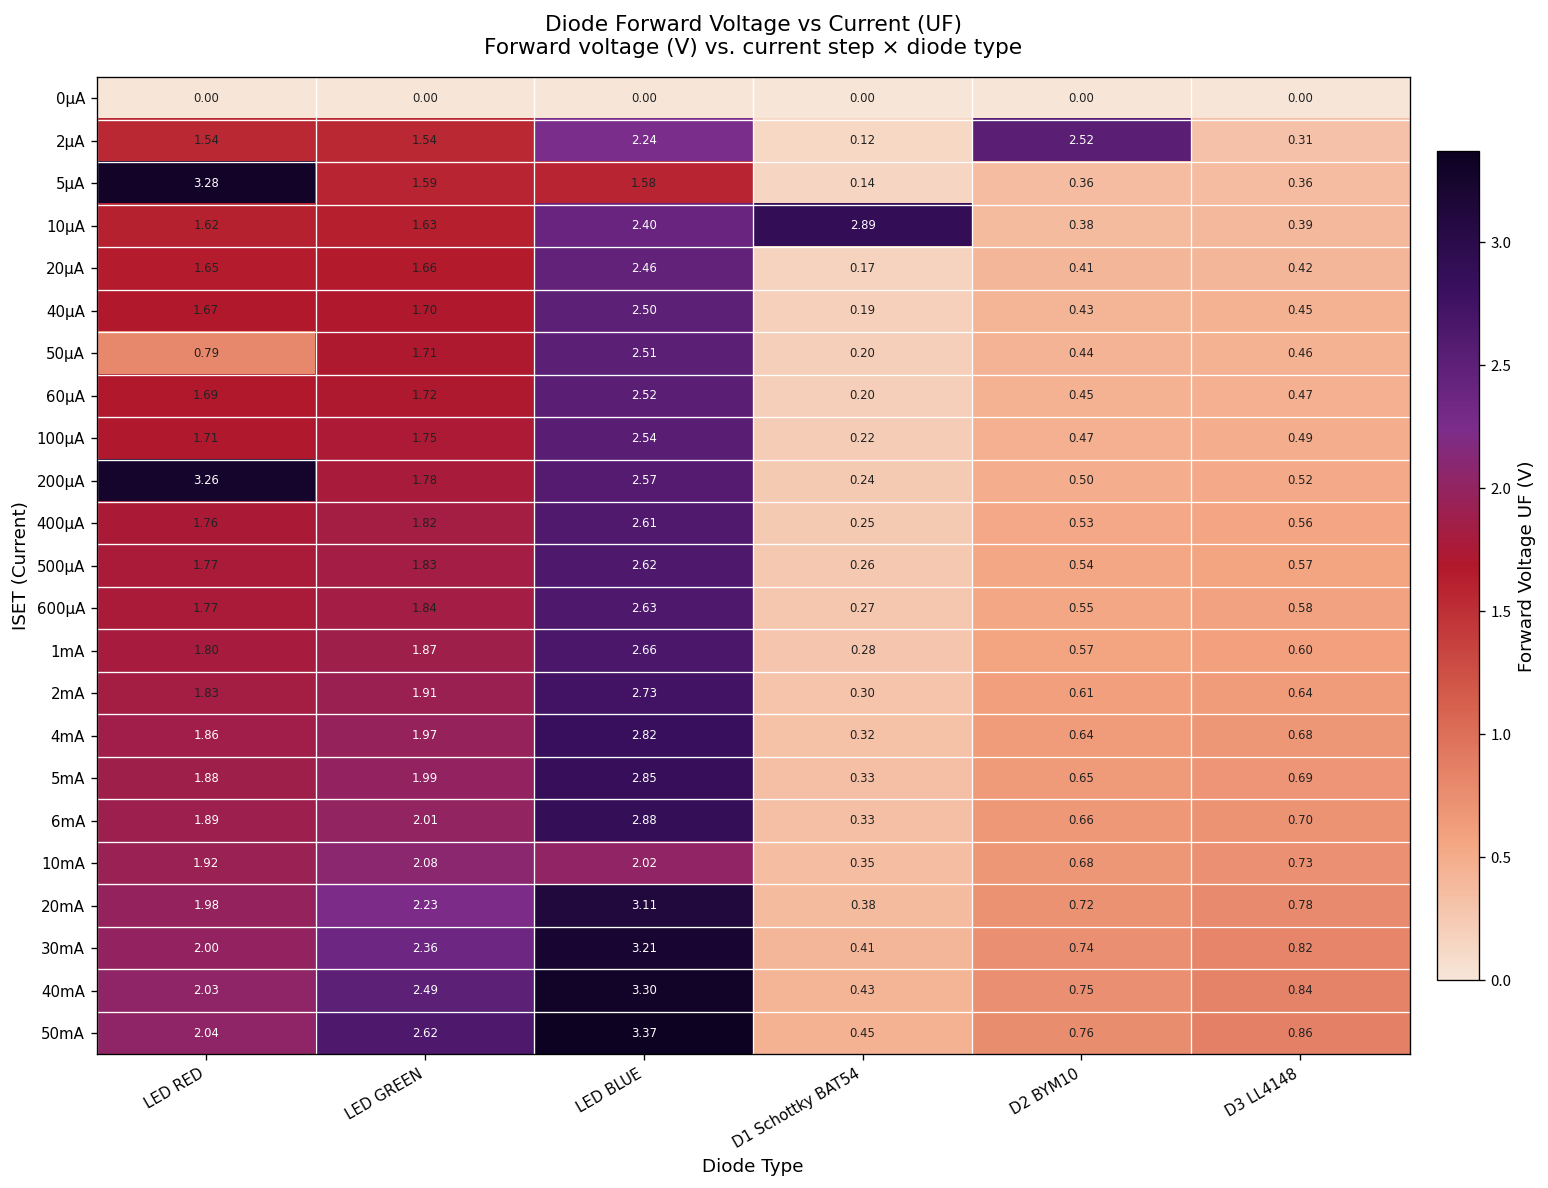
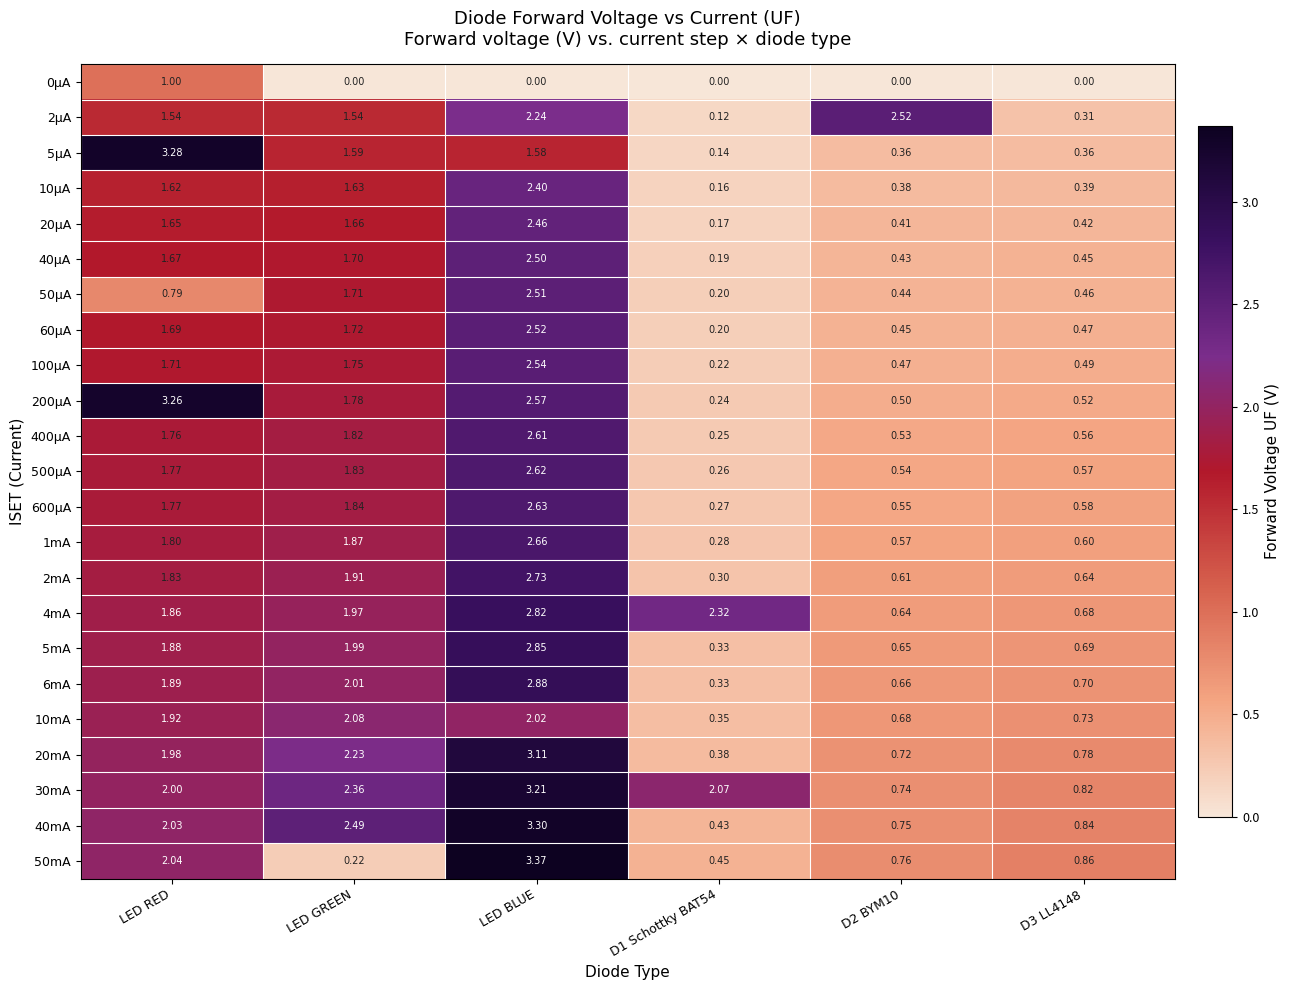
  {
    "0µA": {
-     "LED RED": 0.00,
+     "LED RED": 1.00,
      "LED GREEN": 0.00,
      "LED BLUE": 0.00,
      "D1 Schottky BAT54": 0.00,
      "D2 BYM10": 0.00,
      "D3 LL4148": 0.00
    },
    "2µA": {
      "LED RED": 1.54,
      "LED GREEN": 1.54,
      "LED BLUE": 2.24,
      "D1 Schottky BAT54": 0.12,
      "D2 BYM10": 2.52,
      "D3 LL4148": 0.31
    },
    "5µA": {
      "LED RED": 3.28,
      "LED GREEN": 1.59,
      "LED BLUE": 1.58,
      "D1 Schottky BAT54": 0.14,
      "D2 BYM10": 0.36,
      "D3 LL4148": 0.36
    },
    "10µA": {
      "LED RED": 1.62,
      "LED GREEN": 1.63,
      "LED BLUE": 2.40,
-     "D1 Schottky BAT54": 2.89,
+     "D1 Schottky BAT54": 0.16,
      "D2 BYM10": 0.38,
      "D3 LL4148": 0.39
    },
    "20µA": {
      "LED RED": 1.65,
      "LED GREEN": 1.66,
      "LED BLUE": 2.46,
      "D1 Schottky BAT54": 0.17,
      "D2 BYM10": 0.41,
      "D3 LL4148": 0.42
    },
    "40µA": {
      "LED RED": 1.67,
      "LED GREEN": 1.70,
      "LED BLUE": 2.50,
      "D1 Schottky BAT54": 0.19,
      "D2 BYM10": 0.43,
      "D3 LL4148": 0.45
    },
    "50µA": {
      "LED RED": 0.79,
      "LED GREEN": 1.71,
      "LED BLUE": 2.51,
      "D1 Schottky BAT54": 0.20,
      "D2 BYM10": 0.44,
      "D3 LL4148": 0.46
    },
    "60µA": {
      "LED RED": 1.69,
      "LED GREEN": 1.72,
      "LED BLUE": 2.52,
      "D1 Schottky BAT54": 0.20,
      "D2 BYM10": 0.45,
      "D3 LL4148": 0.47
    },
    "100µA": {
      "LED RED": 1.71,
      "LED GREEN": 1.75,
      "LED BLUE": 2.54,
      "D1 Schottky BAT54": 0.22,
      "D2 BYM10": 0.47,
      "D3 LL4148": 0.49
    },
    "200µA": {
      "LED RED": 3.26,
      "LED GREEN": 1.78,
      "LED BLUE": 2.57,
      "D1 Schottky BAT54": 0.24,
      "D2 BYM10": 0.50,
      "D3 LL4148": 0.52
    },
    "400µA": {
      "LED RED": 1.76,
      "LED GREEN": 1.82,
      "LED BLUE": 2.61,
      "D1 Schottky BAT54": 0.25,
      "D2 BYM10": 0.53,
      "D3 LL4148": 0.56
    },
    "500µA": {
      "LED RED": 1.77,
      "LED GREEN": 1.83,
      "LED BLUE": 2.62,
      "D1 Schottky BAT54": 0.26,
      "D2 BYM10": 0.54,
      "D3 LL4148": 0.57
    },
    "600µA": {
      "LED RED": 1.77,
      "LED GREEN": 1.84,
      "LED BLUE": 2.63,
      "D1 Schottky BAT54": 0.27,
      "D2 BYM10": 0.55,
      "D3 LL4148": 0.58
    },
    "1mA": {
      "LED RED": 1.80,
      "LED GREEN": 1.87,
      "LED BLUE": 2.66,
      "D1 Schottky BAT54": 0.28,
      "D2 BYM10": 0.57,
      "D3 LL4148": 0.60
    },
    "2mA": {
      "LED RED": 1.83,
      "LED GREEN": 1.91,
      "LED BLUE": 2.73,
      "D1 Schottky BAT54": 0.30,
      "D2 BYM10": 0.61,
      "D3 LL4148": 0.64
    },
    "4mA": {
      "LED RED": 1.86,
      "LED GREEN": 1.97,
      "LED BLUE": 2.82,
-     "D1 Schottky BAT54": 0.32,
+     "D1 Schottky BAT54": 2.32,
      "D2 BYM10": 0.64,
      "D3 LL4148": 0.68
    },
    "5mA": {
      "LED RED": 1.88,
      "LED GREEN": 1.99,
      "LED BLUE": 2.85,
      "D1 Schottky BAT54": 0.33,
      "D2 BYM10": 0.65,
      "D3 LL4148": 0.69
    },
    "6mA": {
      "LED RED": 1.89,
      "LED GREEN": 2.01,
      "LED BLUE": 2.88,
      "D1 Schottky BAT54": 0.33,
      "D2 BYM10": 0.66,
      "D3 LL4148": 0.70
    },
    "10mA": {
      "LED RED": 1.92,
      "LED GREEN": 2.08,
      "LED BLUE": 2.02,
      "D1 Schottky BAT54": 0.35,
      "D2 BYM10": 0.68,
      "D3 LL4148": 0.73
    },
    "20mA": {
      "LED RED": 1.98,
      "LED GREEN": 2.23,
      "LED BLUE": 3.11,
      "D1 Schottky BAT54": 0.38,
      "D2 BYM10": 0.72,
      "D3 LL4148": 0.78
    },
    "30mA": {
      "LED RED": 2.00,
      "LED GREEN": 2.36,
      "LED BLUE": 3.21,
-     "D1 Schottky BAT54": 0.41,
+     "D1 Schottky BAT54": 2.07,
      "D2 BYM10": 0.74,
      "D3 LL4148": 0.82
    },
    "40mA": {
      "LED RED": 2.03,
      "LED GREEN": 2.49,
      "LED BLUE": 3.30,
      "D1 Schottky BAT54": 0.43,
      "D2 BYM10": 0.75,
      "D3 LL4148": 0.84
    },
    "50mA": {
      "LED RED": 2.04,
-     "LED GREEN": 2.62,
+     "LED GREEN": 0.22,
      "LED BLUE": 3.37,
      "D1 Schottky BAT54": 0.45,
      "D2 BYM10": 0.76,
      "D3 LL4148": 0.86
    }
  }
